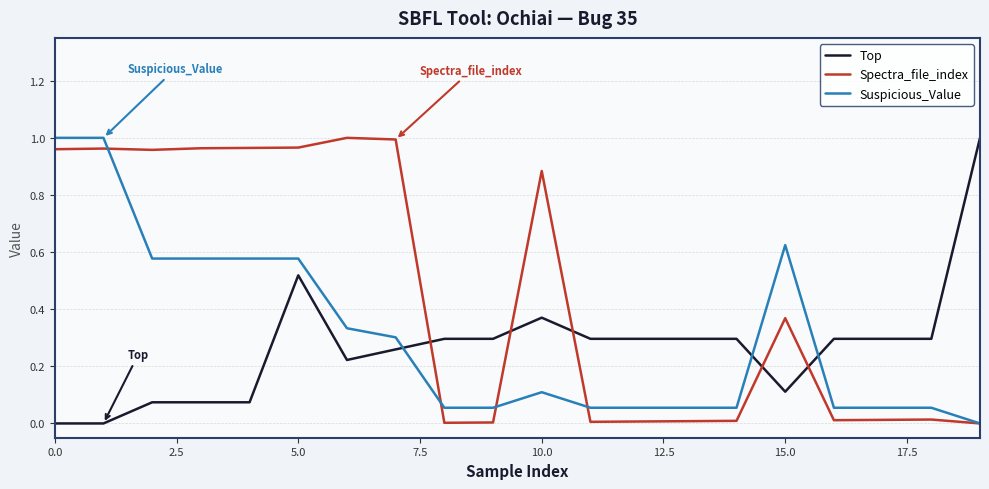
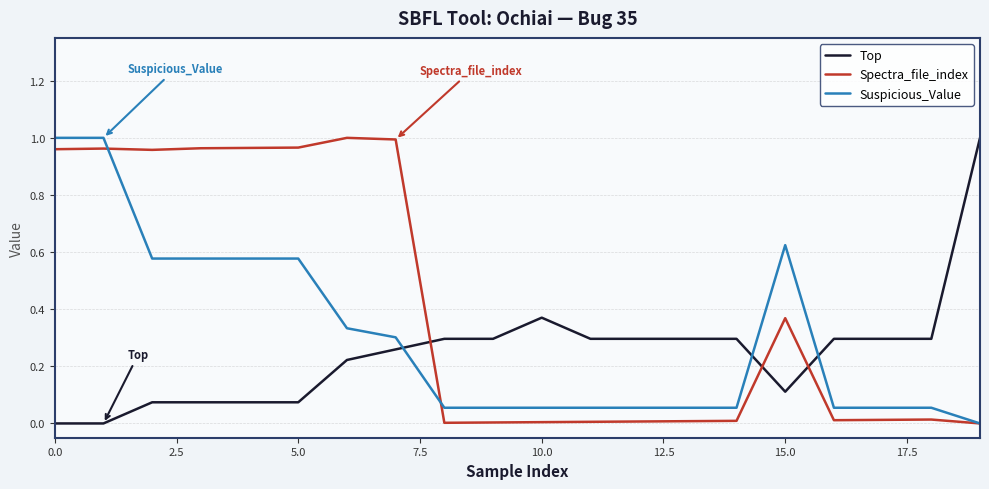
  {
    "Top": {
      "0.0": 0.00,
-     "5.0": 0.52,
+     "5.0": 0.07,
      "10.0": 0.37,
      "15.0": 0.11
    },
    "Spectra_file_index": {
      "0.0": 0.96,
      "5.0": 0.97,
-     "10.0": 0.88,
+     "10.0": 0.00,
      "15.0": 0.37
    },
    "Suspicious_Value": {
      "0.0": 1.00,
      "5.0": 0.58,
-     "10.0": 0.11,
+     "10.0": 0.05,
      "15.0": 0.62
    }
  }
